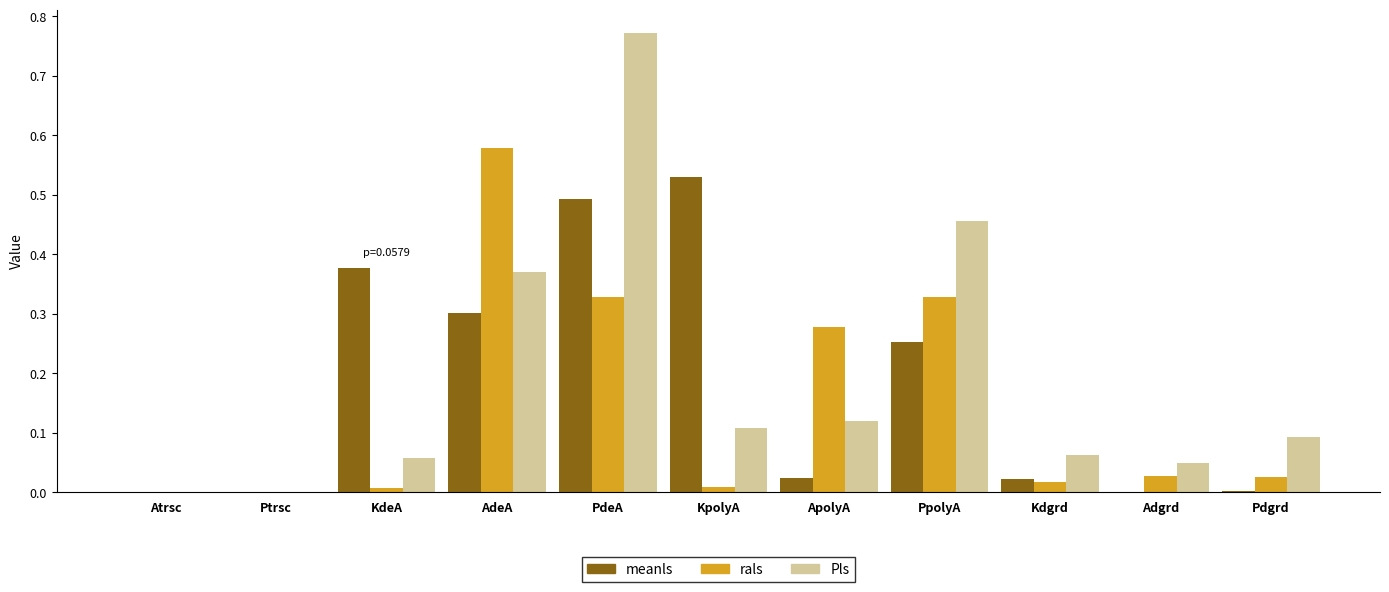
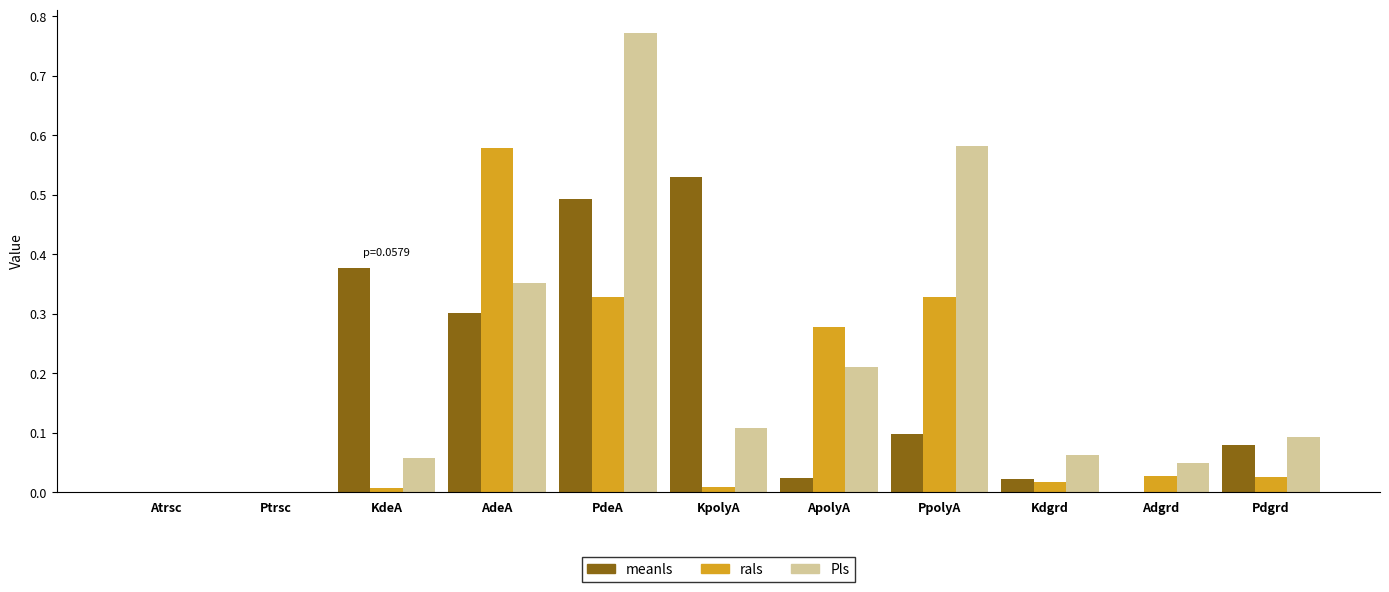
  {
    "meanls": {
      "Atrsc": 0.00,
      "Ptrsc": 0.00,
      "AdeA": 0.30,
      "PdeA": 0.49,
      "KpolyA": 0.53,
      "ApolyA": 0.02,
-     "PpolyA": 0.25,
+     "PpolyA": 0.10,
      "Kdgrd": 0.02,
-     "Pdgrd": 0.00
+     "Pdgrd": 0.08
    },
    "rals": {
      "Atrsc": 0.00,
      "Ptrsc": 0.00,
      "KdeA": 0.01,
      "AdeA": 0.58,
      "PdeA": 0.33,
      "KpolyA": 0.01,
      "ApolyA": 0.28,
      "PpolyA": 0.33,
      "Kdgrd": 0.02,
      "Adgrd": 0.03,
      "Pdgrd": 0.03
    },
    "Pls": {
      "Atrsc": 0.00,
      "Ptrsc": 0.00,
      "KdeA": 0.06,
-     "AdeA": 0.37,
+     "AdeA": 0.35,
      "PdeA": 0.77,
      "KpolyA": 0.11,
-     "ApolyA": 0.12,
-     "PpolyA": 0.46,
+     "ApolyA": 0.21,
+     "PpolyA": 0.58,
      "Kdgrd": 0.06,
      "Adgrd": 0.05,
      "Pdgrd": 0.09
    }
  }
